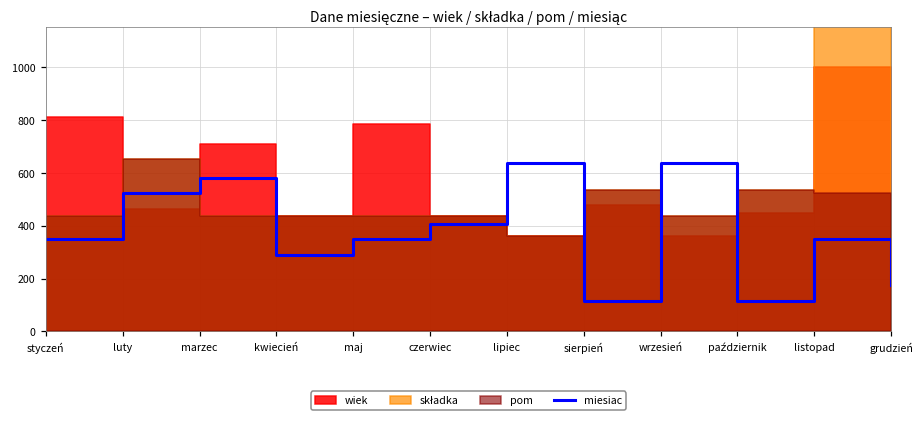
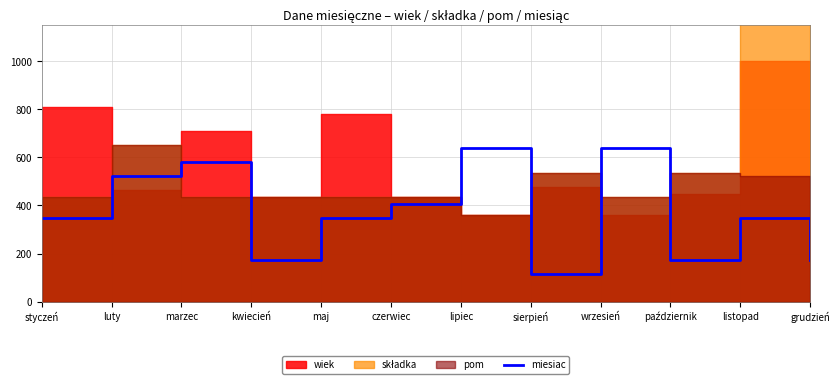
  {
    "miesiac": {
      "styczeń": 350,
      "luty": 520,
      "marzec": 580,
-     "kwiecień": 290,
+     "kwiecień": 170,
      "maj": 350,
      "czerwiec": 410,
      "lipiec": 640,
      "sierpień": 120,
      "wrzesień": 640,
-     "październik": 120,
+     "październik": 170,
      "listopad": 350,
      "grudzień": 170
    }
  }
